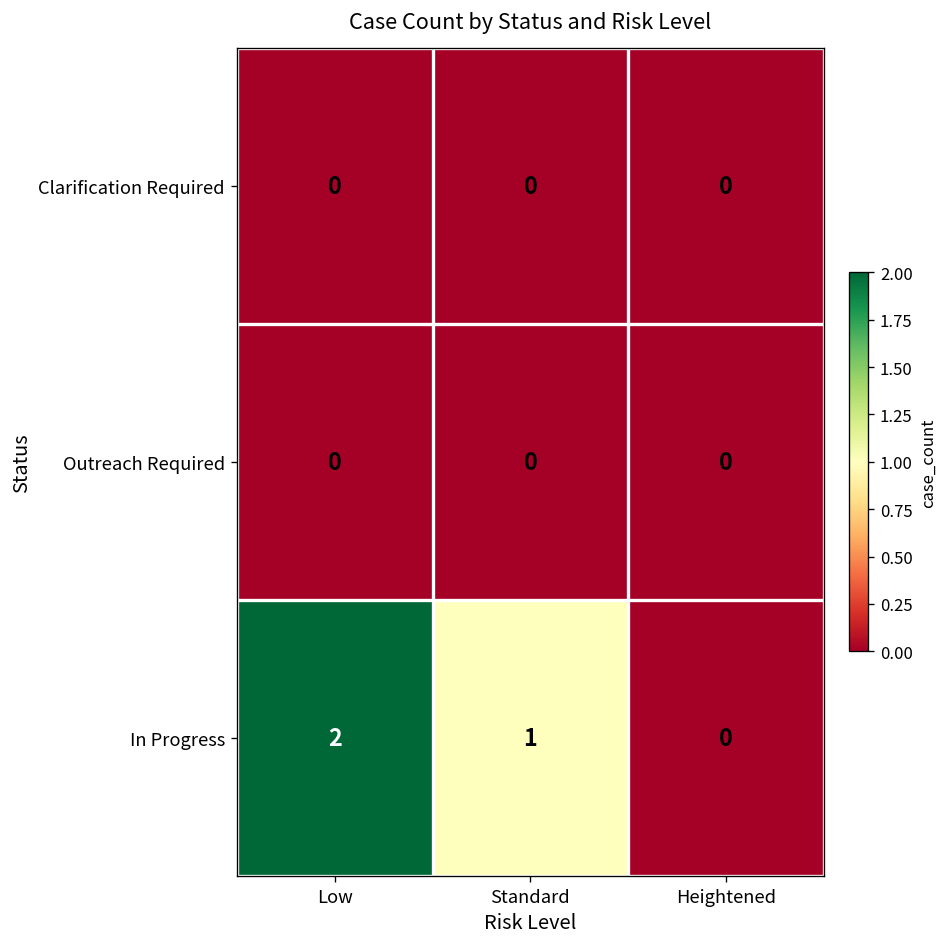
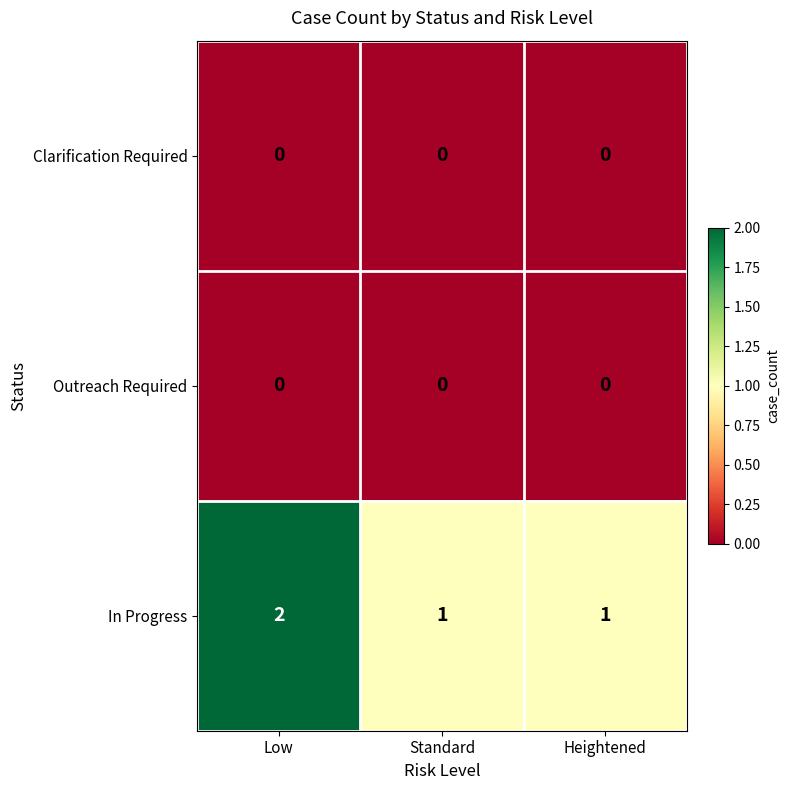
  {
    "Clarification Required": {
      "Low": 0,
      "Standard": 0,
      "Heightened": 0
    },
    "Outreach Required": {
      "Low": 0,
      "Standard": 0,
      "Heightened": 0
    },
    "In Progress": {
      "Low": 2,
      "Standard": 1,
-     "Heightened": 0
+     "Heightened": 1
    }
  }
